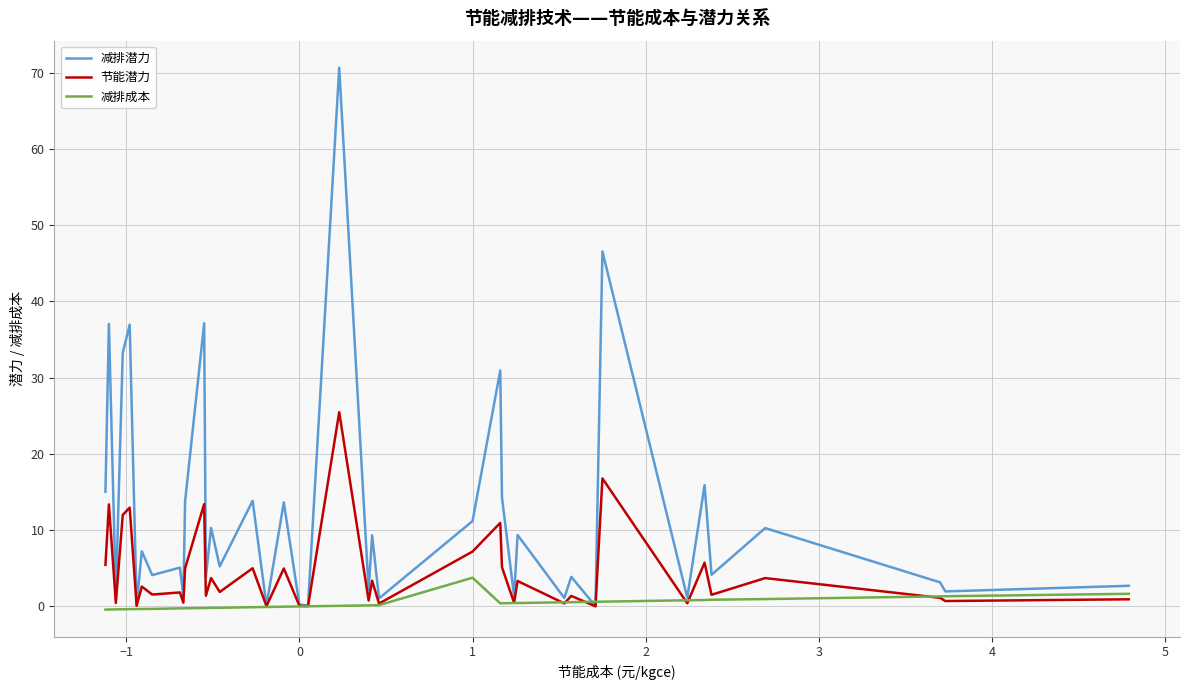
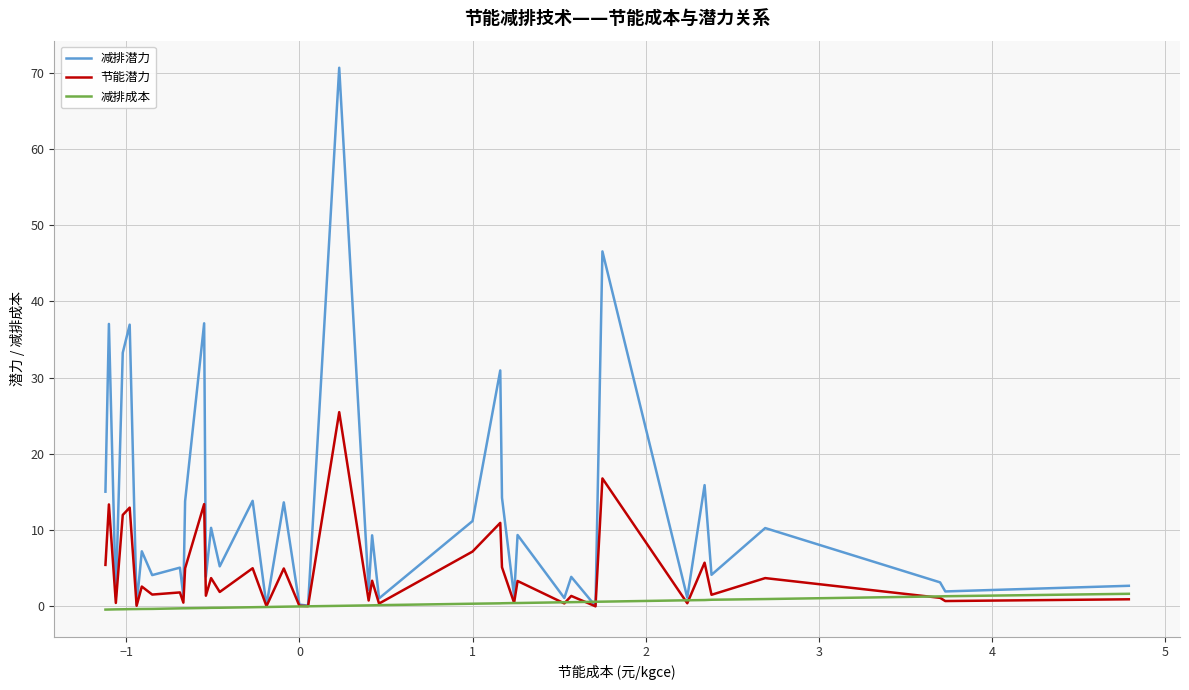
  {
    "减排潜力": {
      "1": 11
    },
    "节能潜力": {
      "1": 7
    },
    "减排成本": {
-     "1": 4
+     "1": 0
    }
  }
